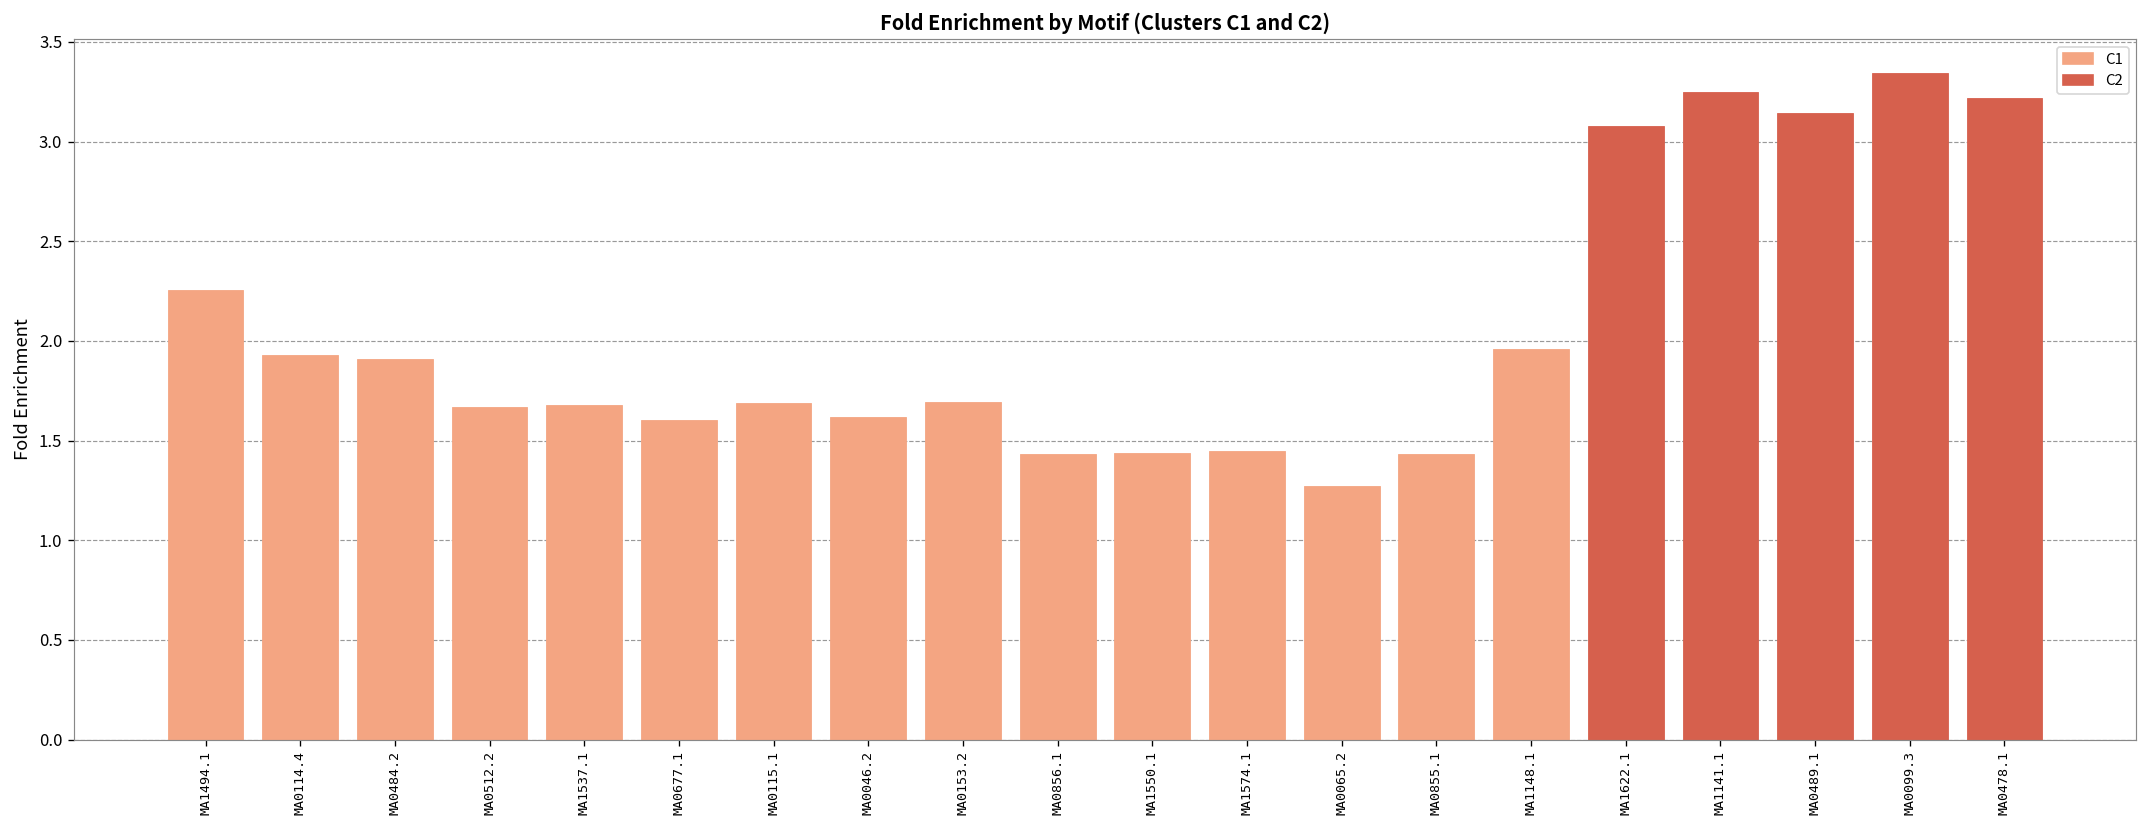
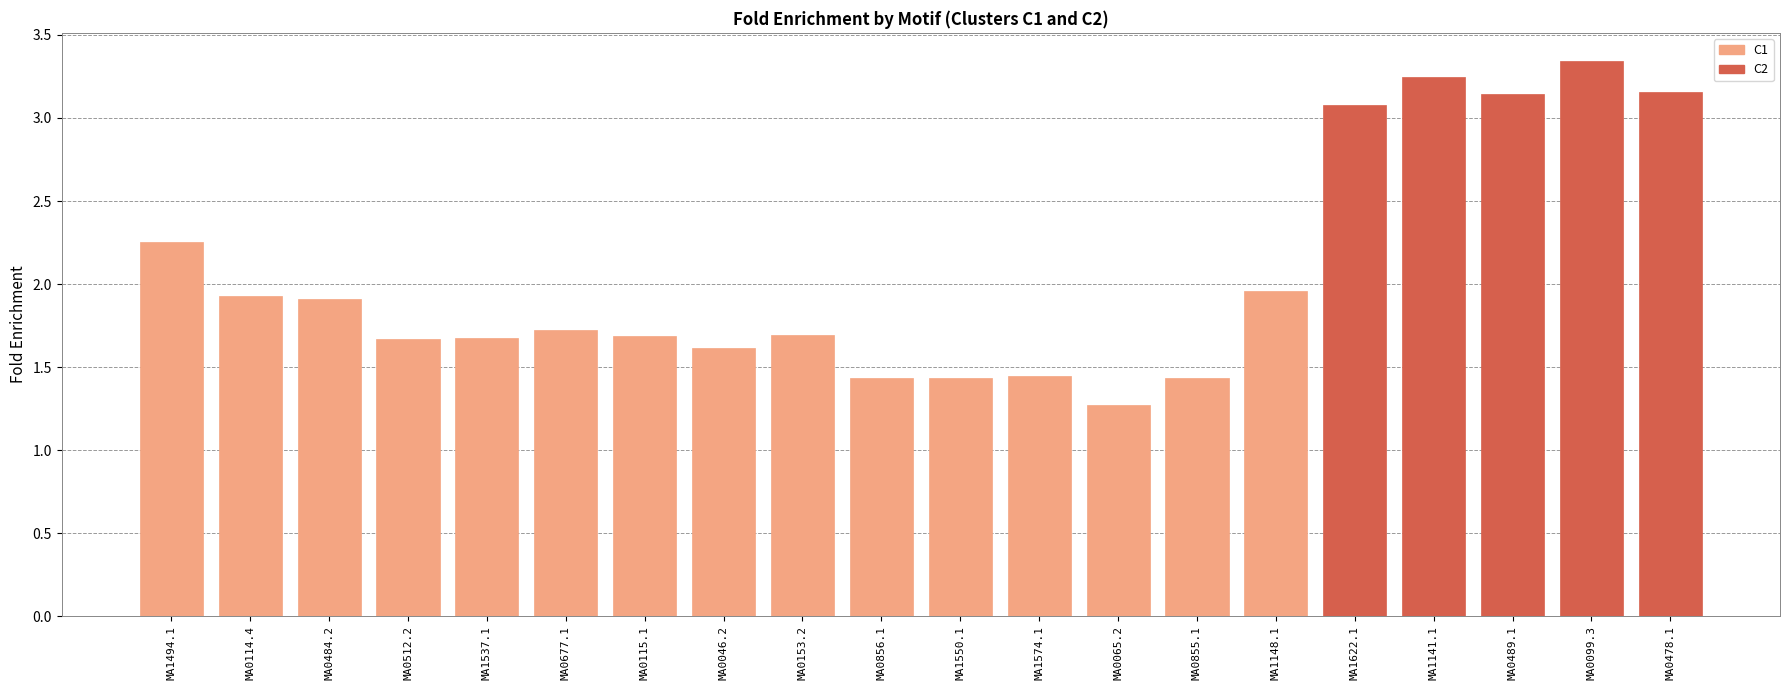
  {
    "MA1494.1": 2.25,
    "MA0114.4": 1.93,
    "MA0484.2": 1.91,
    "MA0512.2": 1.67,
    "MA1537.1": 1.68,
-   "MA0677.1": 1.60,
+   "MA0677.1": 1.72,
    "MA0115.1": 1.69,
    "MA0046.2": 1.62,
    "MA0153.2": 1.69,
    "MA0856.1": 1.43,
    "MA1550.1": 1.44,
    "MA1574.1": 1.45,
    "MA0065.2": 1.27,
    "MA0855.1": 1.43,
    "MA1148.1": 1.96,
    "MA1622.1": 3.08,
    "MA1141.1": 3.25,
    "MA0489.1": 3.14,
    "MA0099.3": 3.35,
-   "MA0478.1": 3.22
+   "MA0478.1": 3.15
  }
